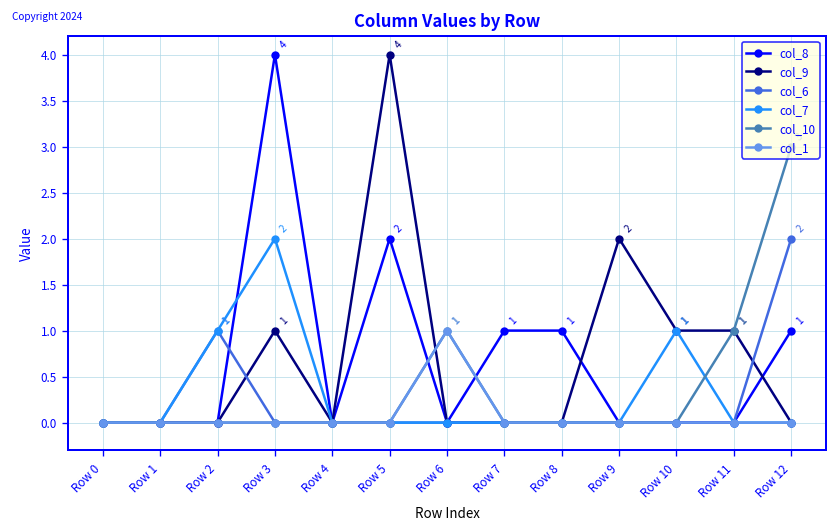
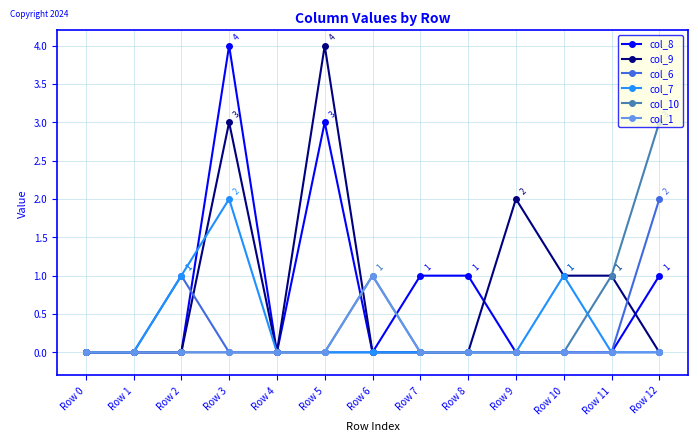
  {
    "col_8": {
      "Row 3": 4,
-     "Row 5": 2,
+     "Row 5": 3,
      "Row 7": 1,
      "Row 8": 1,
      "Row 12": 1
    },
    "col_9": {
-     "Row 3": 1,
+     "Row 3": 3,
      "Row 5": 4,
      "Row 9": 2
    },
    "col_7": {
      "Row 3": 2
    }
  }
